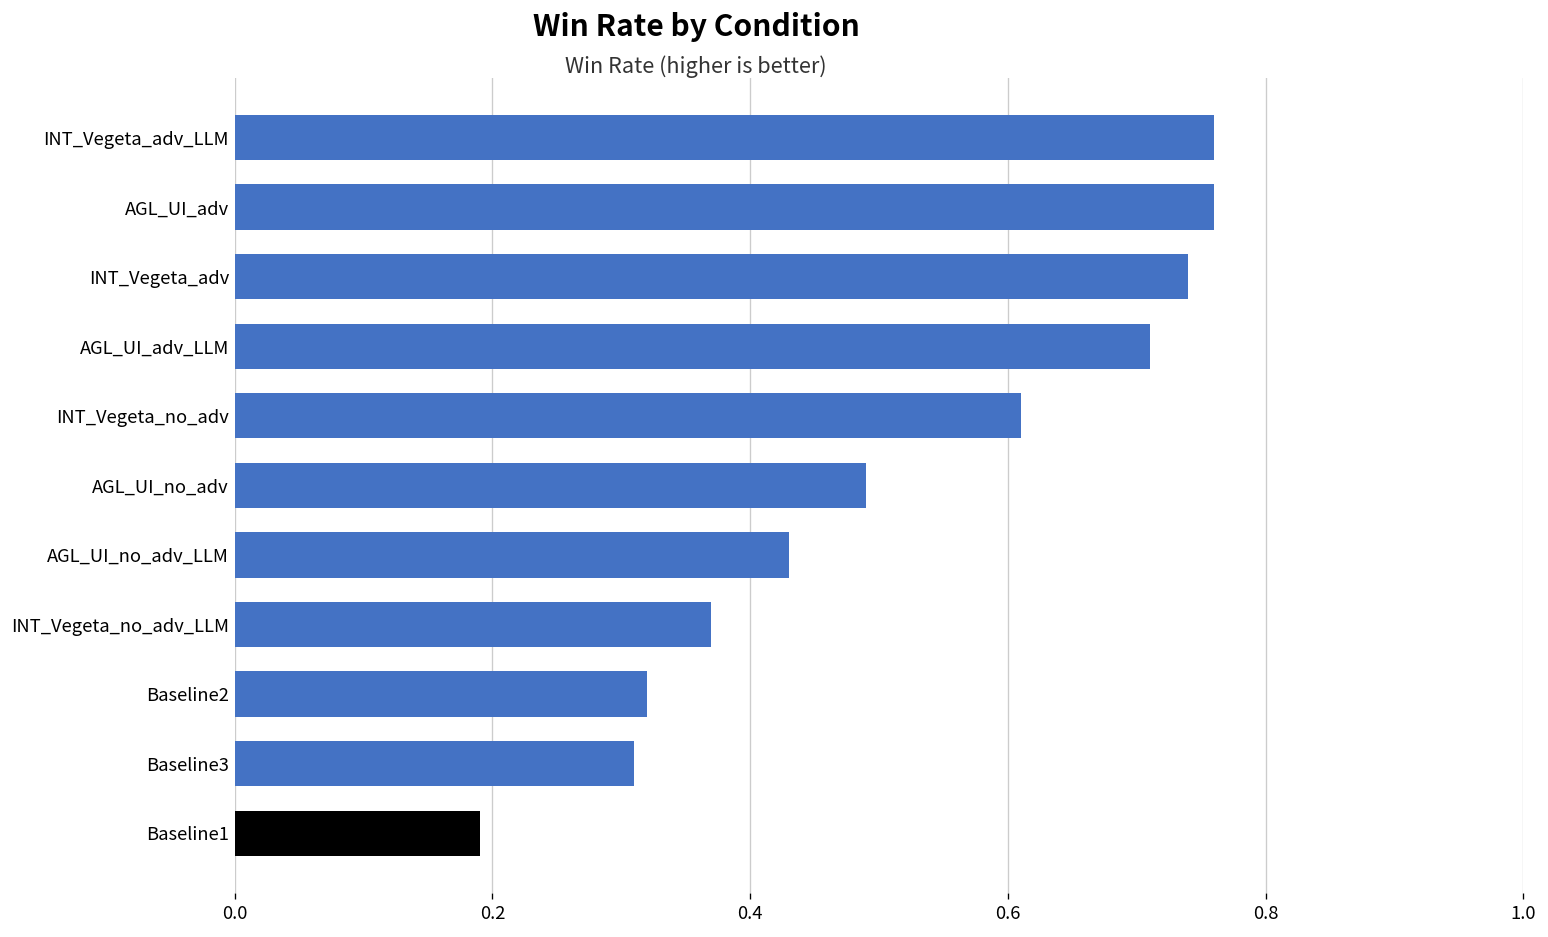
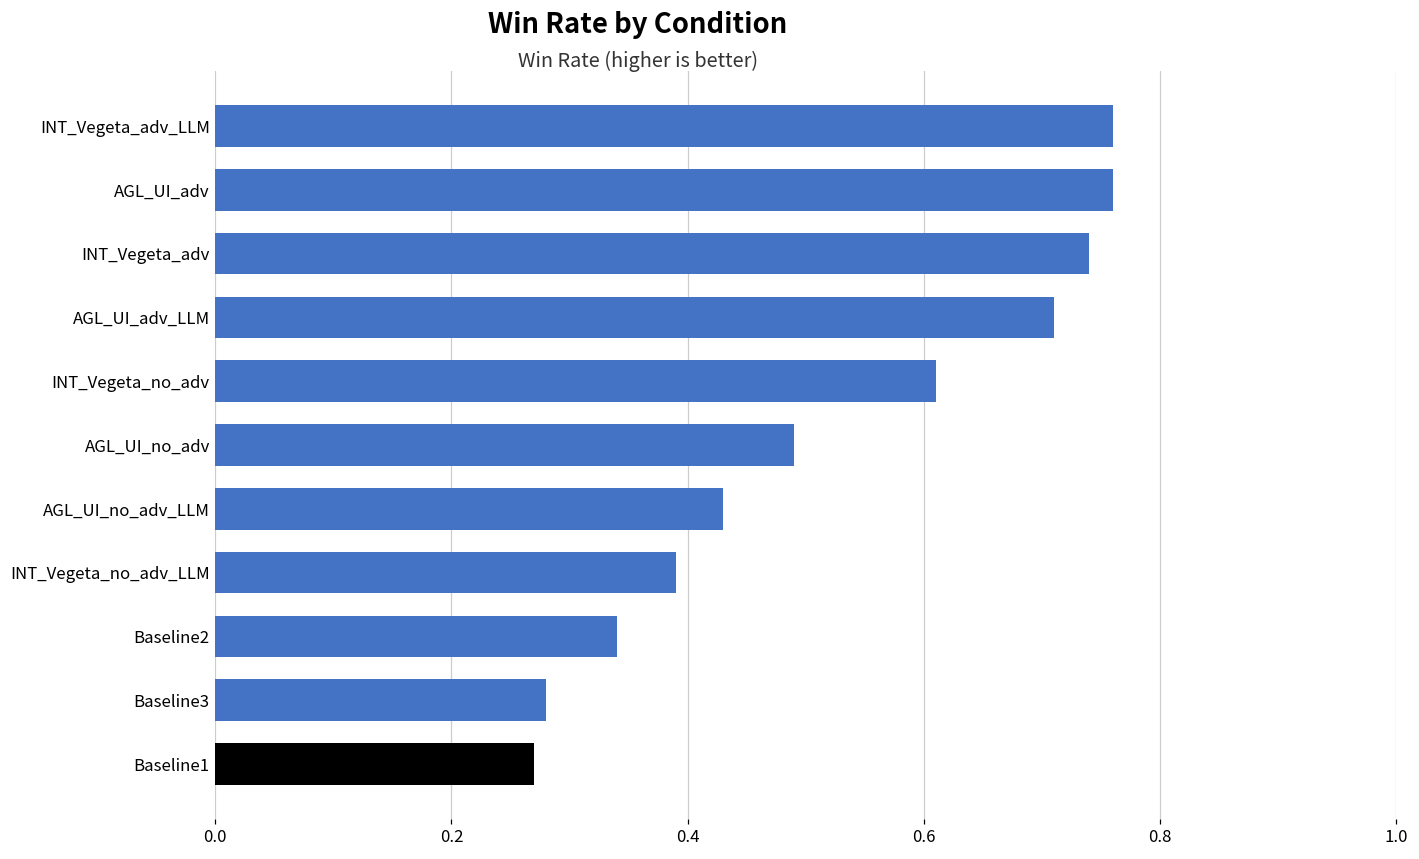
  {
    "INT_Vegeta_adv_LLM": 0.76,
    "AGL_UI_adv": 0.76,
    "INT_Vegeta_adv": 0.74,
    "AGL_UI_adv_LLM": 0.71,
    "INT_Vegeta_no_adv": 0.61,
    "AGL_UI_no_adv": 0.49,
    "AGL_UI_no_adv_LLM": 0.43,
-   "INT_Vegeta_no_adv_LLM": 0.37,
-   "Baseline2": 0.32,
-   "Baseline3": 0.31,
-   "Baseline1": 0.19
+   "INT_Vegeta_no_adv_LLM": 0.39,
+   "Baseline2": 0.34,
+   "Baseline3": 0.28,
+   "Baseline1": 0.27
  }
